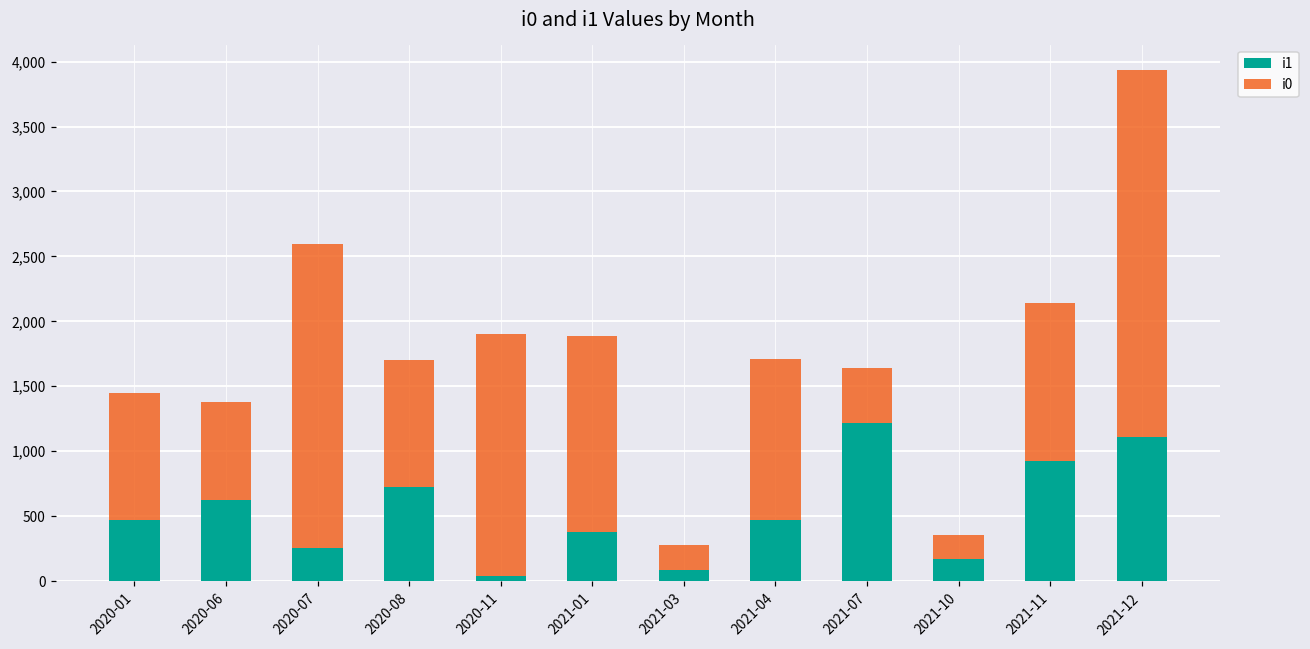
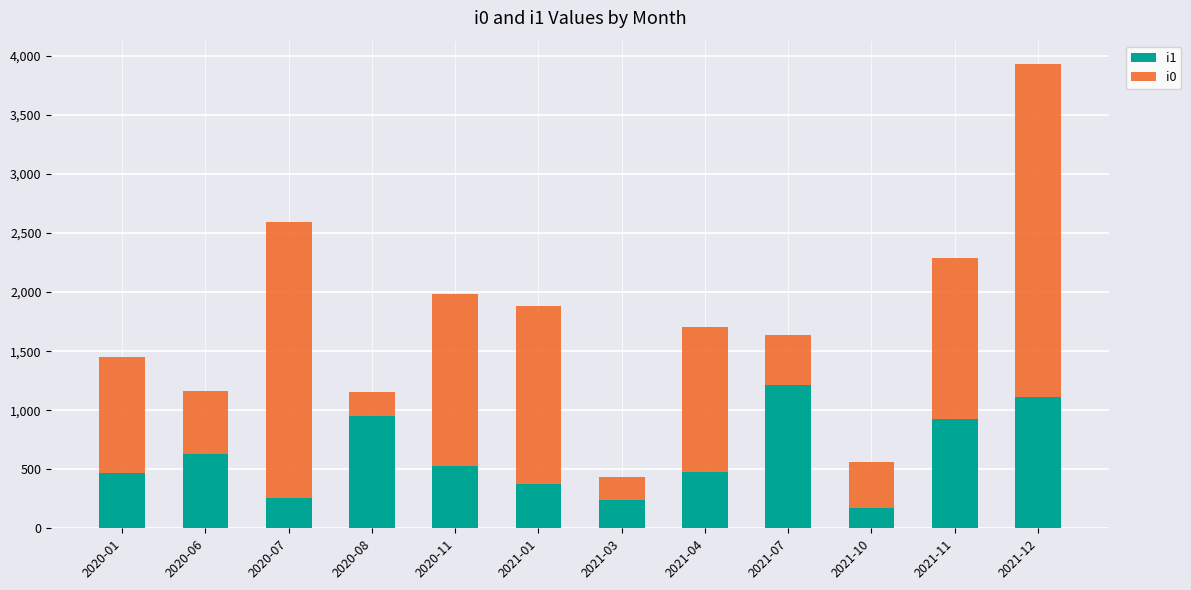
  {
    "i1": {
      "2020-01": "470",
      "2020-06": "630",
      "2020-07": "260",
-     "2020-08": "730",
-     "2020-11": "40",
+     "2020-08": "950",
+     "2020-11": "530",
      "2021-01": "380",
-     "2021-03": "80",
+     "2021-03": "240",
      "2021-04": "470",
      "2021-07": "1,210",
      "2021-10": "170",
      "2021-11": "930",
      "2021-12": "1,110"
    },
    "i0": {
      "2020-01": "980",
-     "2020-06": "750",
+     "2020-06": "540",
      "2020-07": "2,330",
-     "2020-08": "980",
-     "2020-11": "1,870",
+     "2020-08": "200",
+     "2020-11": "1,450",
      "2021-01": "1,510",
      "2021-03": "190",
      "2021-04": "1,230",
      "2021-07": "420",
-     "2021-10": "180",
-     "2021-11": "1,220",
+     "2021-10": "390",
+     "2021-11": "1,370",
      "2021-12": "2,820"
    }
  }
